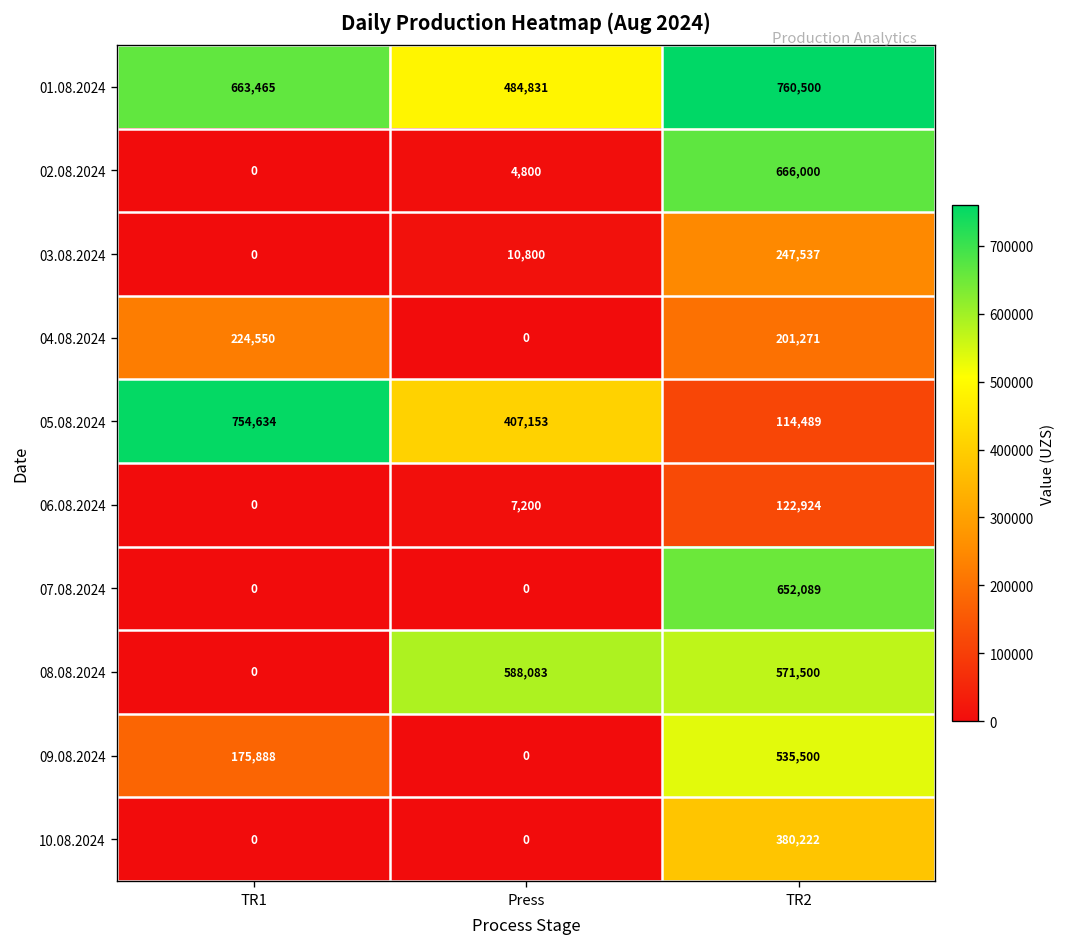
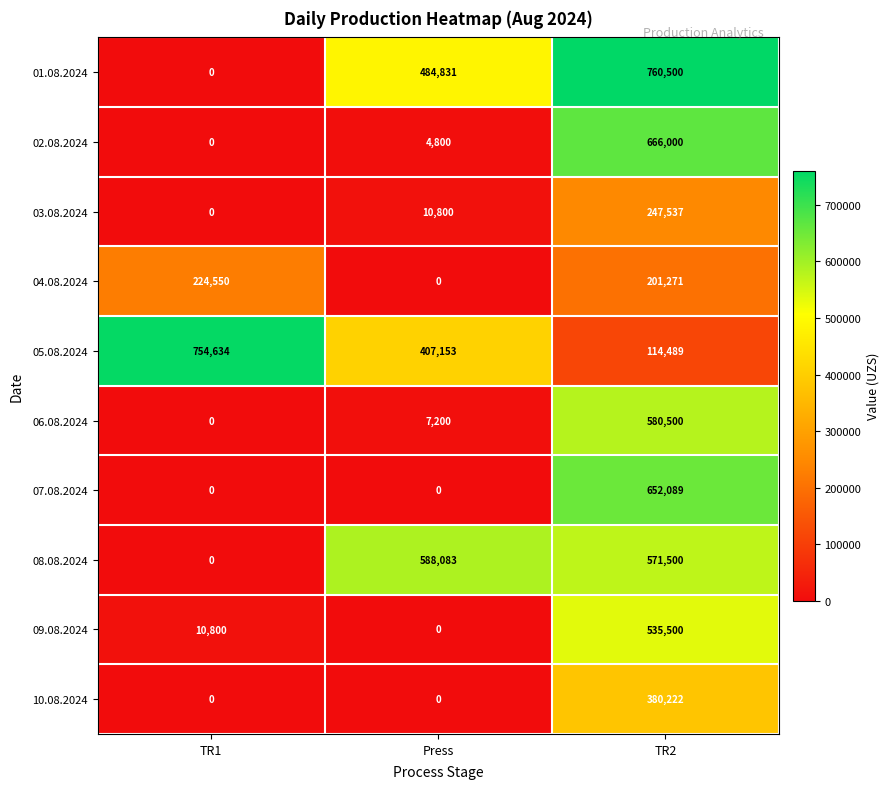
  {
    "01.08.2024": {
-     "TR1": "663,465",
+     "TR1": "0",
      "Press": "484,831",
      "TR2": "760,500"
    },
    "02.08.2024": {
      "TR1": "0",
      "Press": "4,800",
      "TR2": "666,000"
    },
    "03.08.2024": {
      "TR1": "0",
      "Press": "10,800",
      "TR2": "247,537"
    },
    "04.08.2024": {
      "TR1": "224,550",
      "Press": "0",
      "TR2": "201,271"
    },
    "05.08.2024": {
      "TR1": "754,634",
      "Press": "407,153",
      "TR2": "114,489"
    },
    "06.08.2024": {
      "TR1": "0",
      "Press": "7,200",
-     "TR2": "122,924"
+     "TR2": "580,500"
    },
    "07.08.2024": {
      "TR1": "0",
      "Press": "0",
      "TR2": "652,089"
    },
    "08.08.2024": {
      "TR1": "0",
      "Press": "588,083",
      "TR2": "571,500"
    },
    "09.08.2024": {
-     "TR1": "175,888",
+     "TR1": "10,800",
      "Press": "0",
      "TR2": "535,500"
    },
    "10.08.2024": {
      "TR1": "0",
      "Press": "0",
      "TR2": "380,222"
    }
  }
